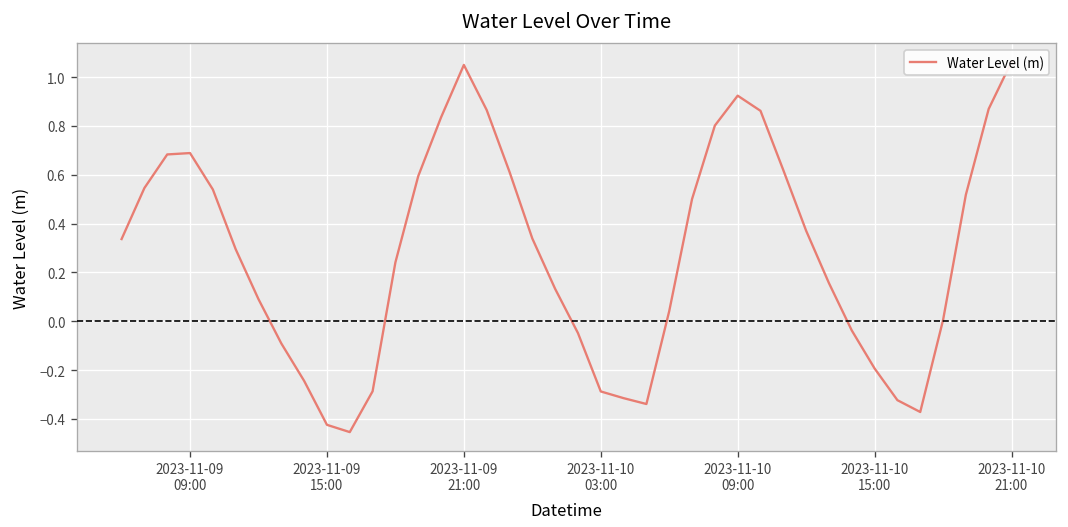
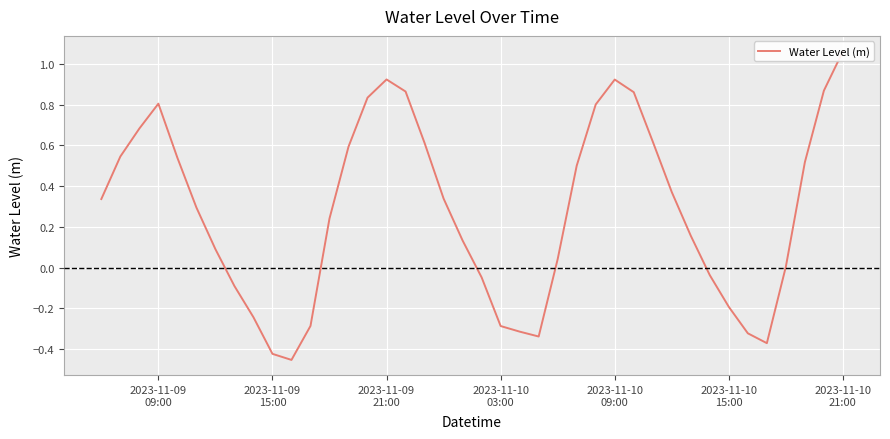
  {
-   "2023-11-09 09:00": 0.69,
+   "2023-11-09 09:00": 0.81,
    "2023-11-09 15:00": -0.42,
-   "2023-11-09 21:00": 1.05,
+   "2023-11-09 21:00": 0.92,
    "2023-11-10 03:00": -0.29,
    "2023-11-10 09:00": 0.92,
    "2023-11-10 15:00": -0.19
  }
